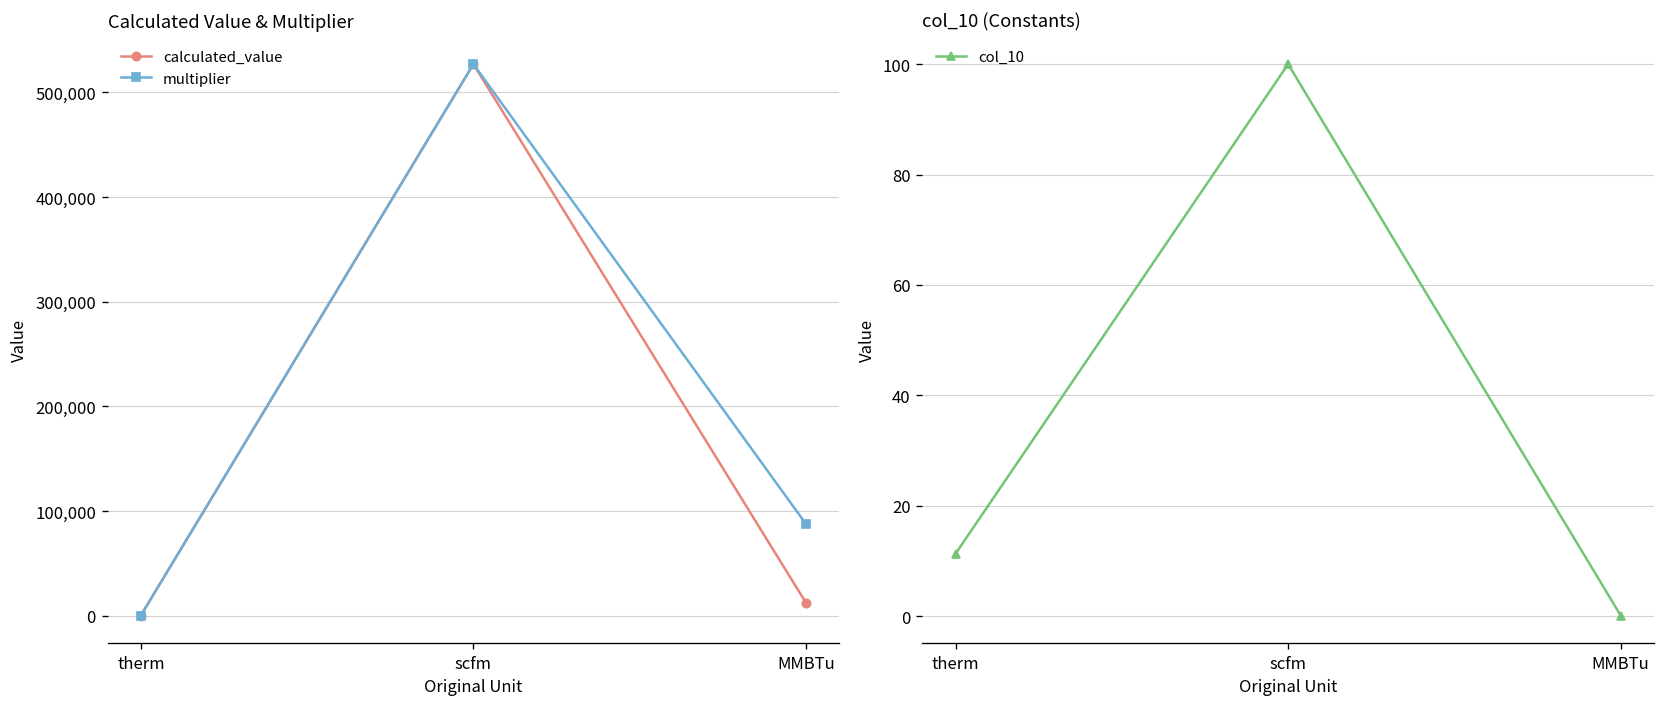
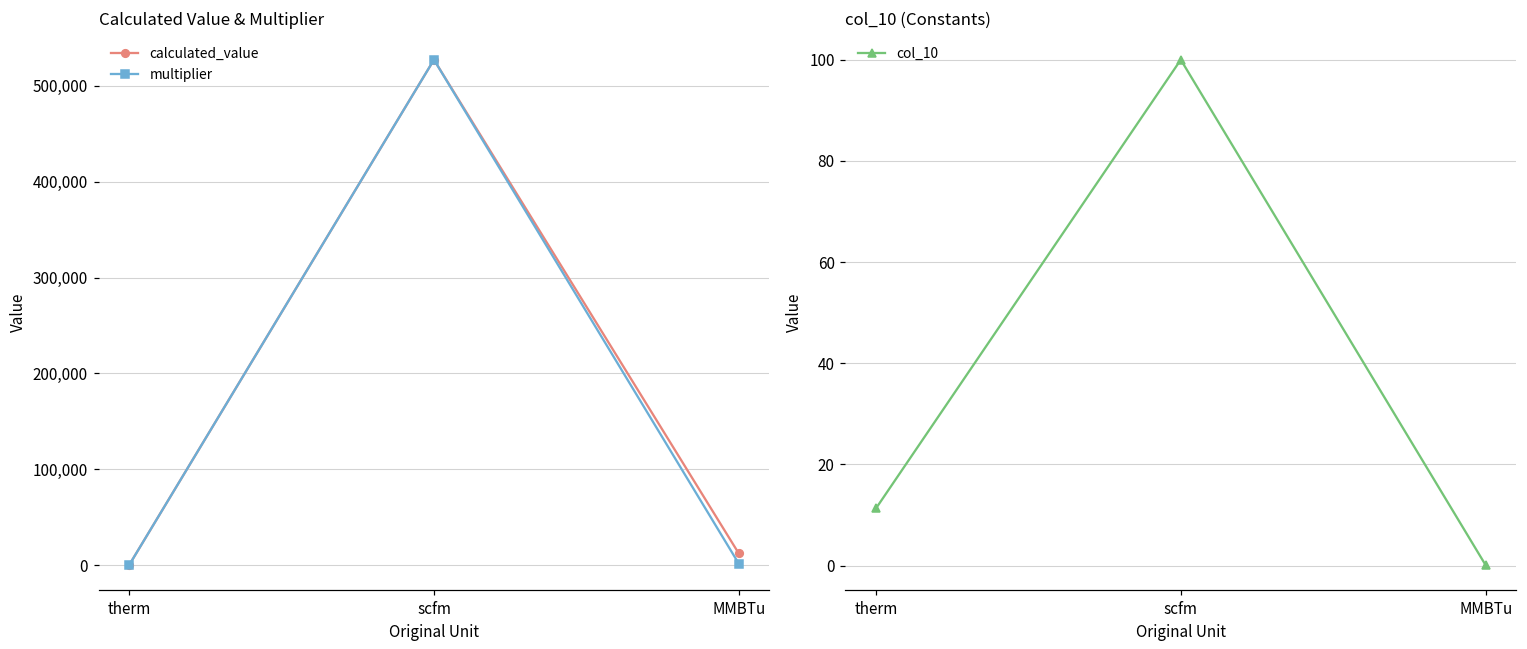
  {
    "Calculated Value & Multiplier": {
      "calculated_value": {
        "MMBTu": "10,000"
      },
      "multiplier": {
-       "MMBTu": "90,000"
+       "MMBTu": "0"
      }
    },
    "col_10 (Constants)": {
      "therm": "11",
      "scfm": "100",
      "MMBTu": "0"
    }
  }
